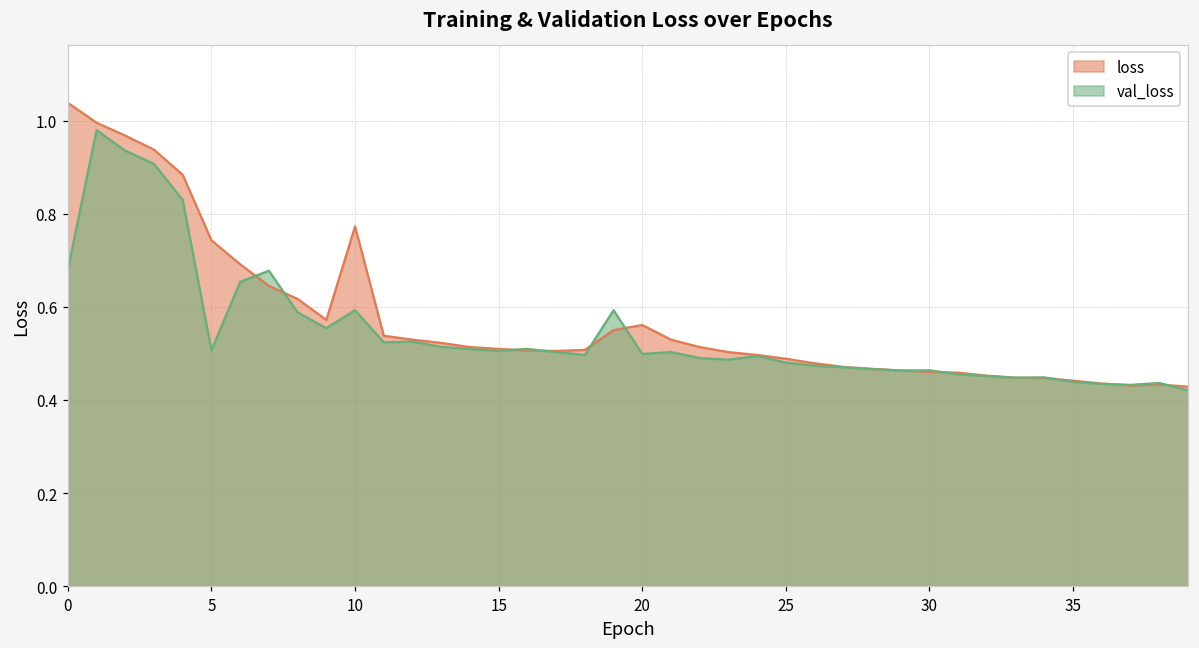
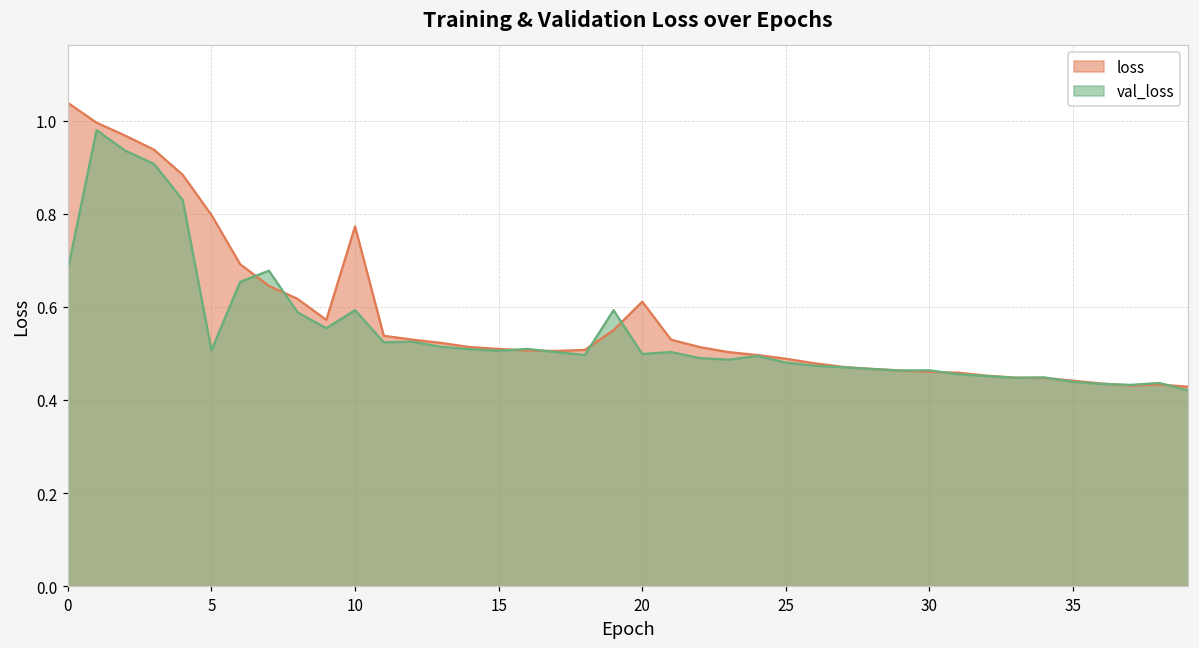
  {
    "loss": {
      "0": 1.04,
-     "5": 0.74,
+     "5": 0.80,
      "10": 0.77,
-     "20": 0.56,
+     "20": 0.61,
      "25": 0.49
    },
    "val_loss": {
      "0": 0.68,
      "5": 0.51,
      "10": 0.59,
      "20": 0.50,
      "25": 0.48
    }
  }
